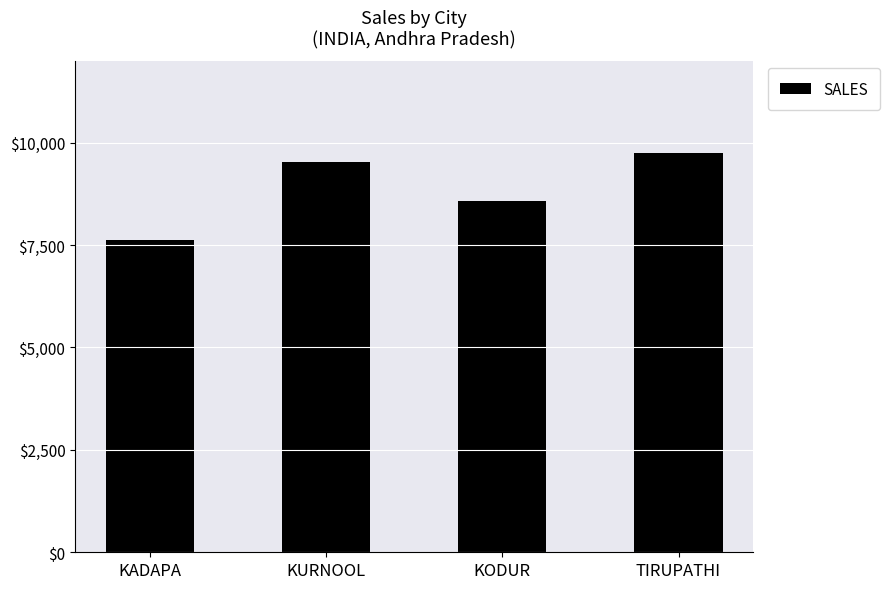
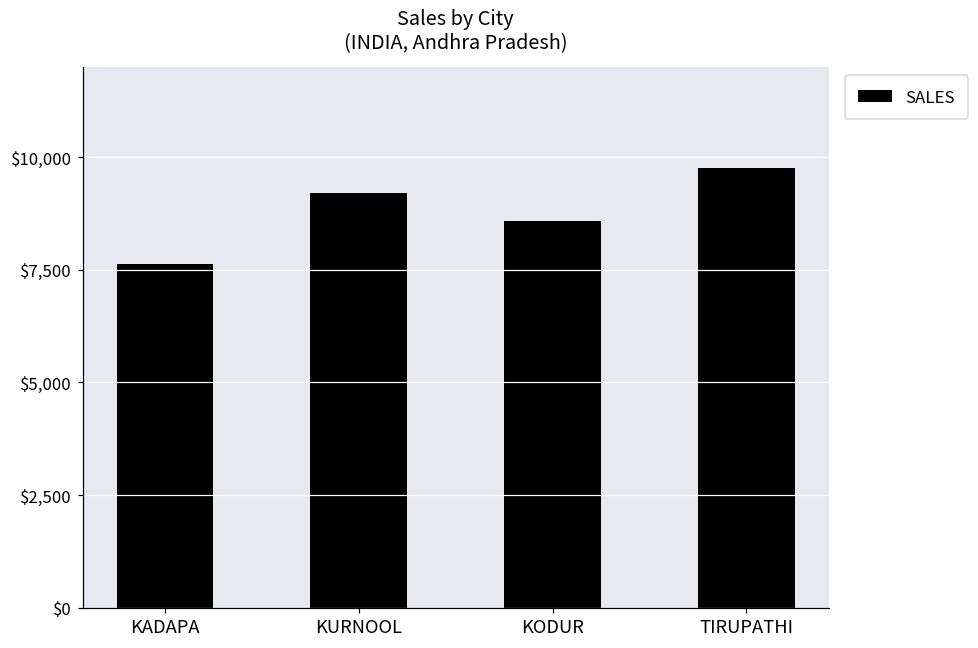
  {
    "KADAPA": "$7,600",
-   "KURNOOL": "$9,500",
+   "KURNOOL": "$9,200",
    "KODUR": "$8,600",
    "TIRUPATHI": "$9,800"
  }
